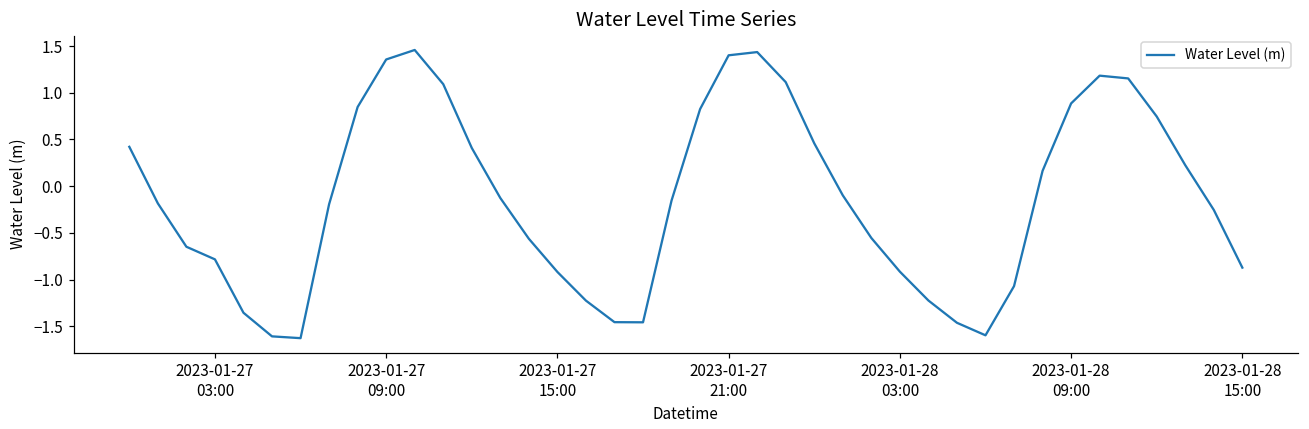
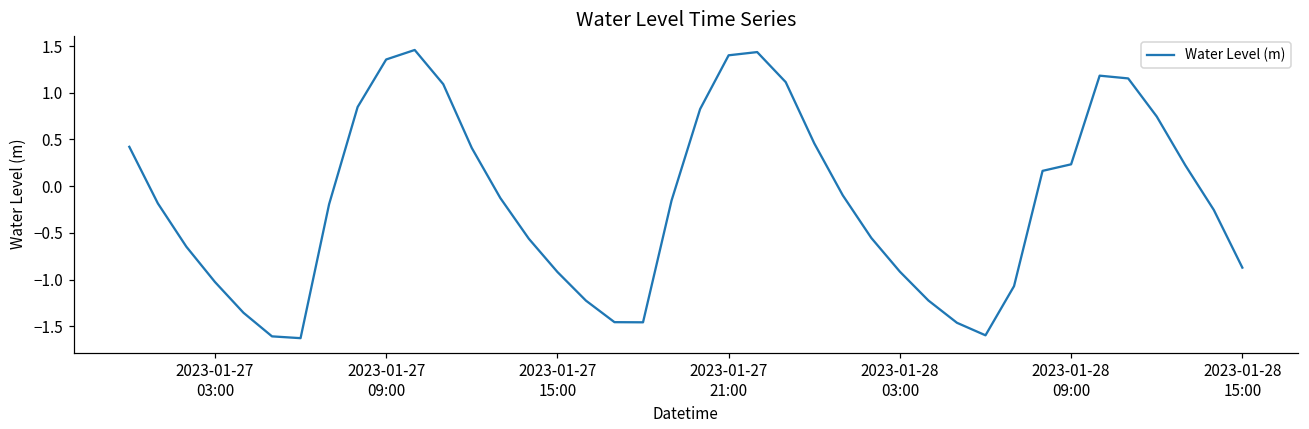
  {
-   "2023-01-27 03:00": -0.8,
+   "2023-01-27 03:00": -1.0,
    "2023-01-27 09:00": 1.4,
    "2023-01-27 15:00": -0.9,
    "2023-01-27 21:00": 1.4,
    "2023-01-28 03:00": -0.9,
-   "2023-01-28 09:00": 0.9,
+   "2023-01-28 09:00": 0.2,
    "2023-01-28 15:00": -0.9
  }
